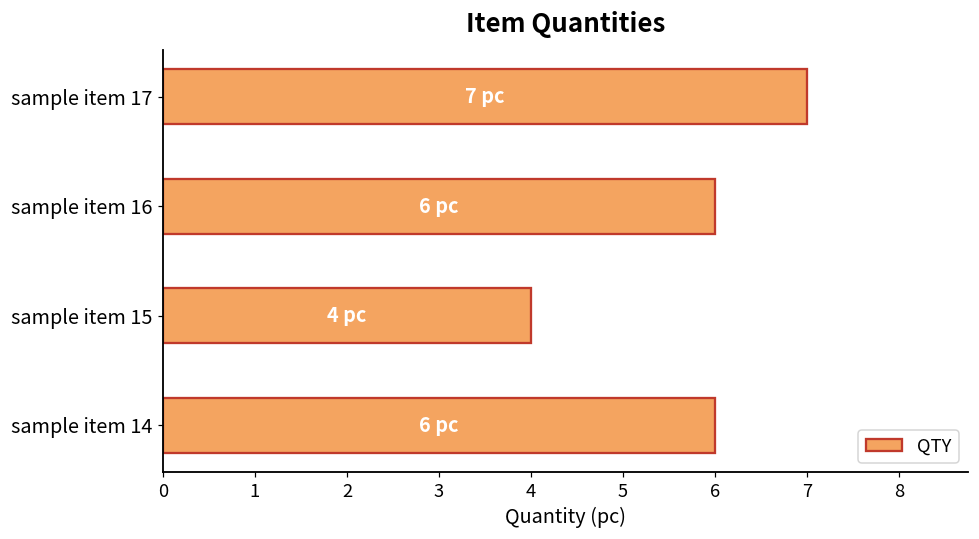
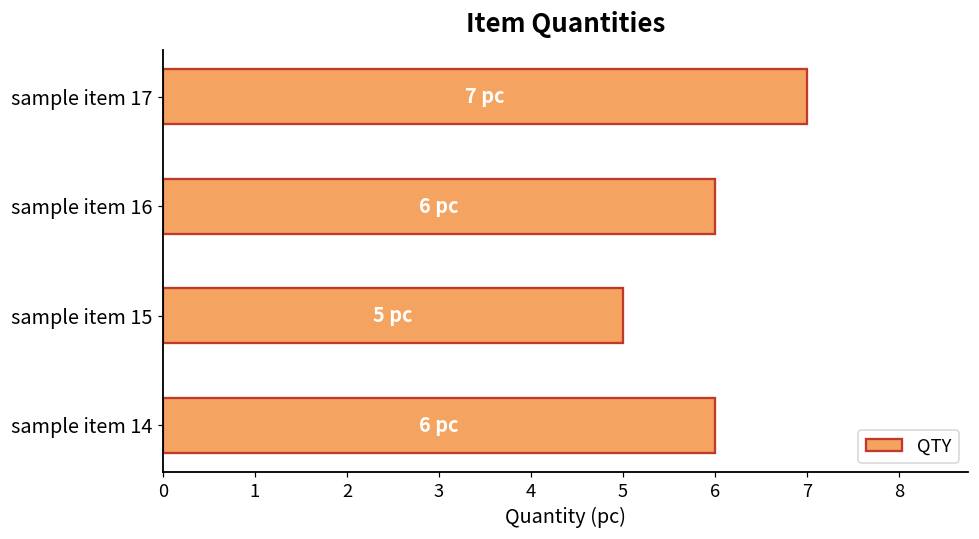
  {
    "sample item 17": 7,
    "sample item 16": 6,
-   "sample item 15": 4,
+   "sample item 15": 5,
    "sample item 14": 6
  }
